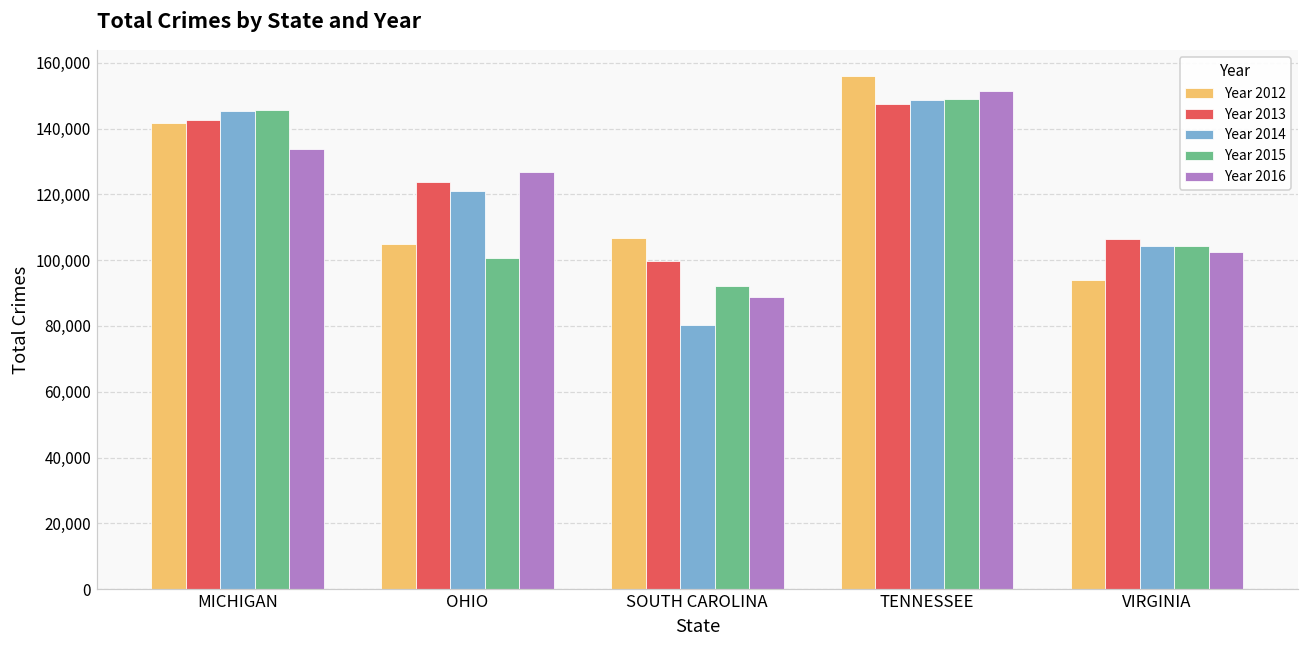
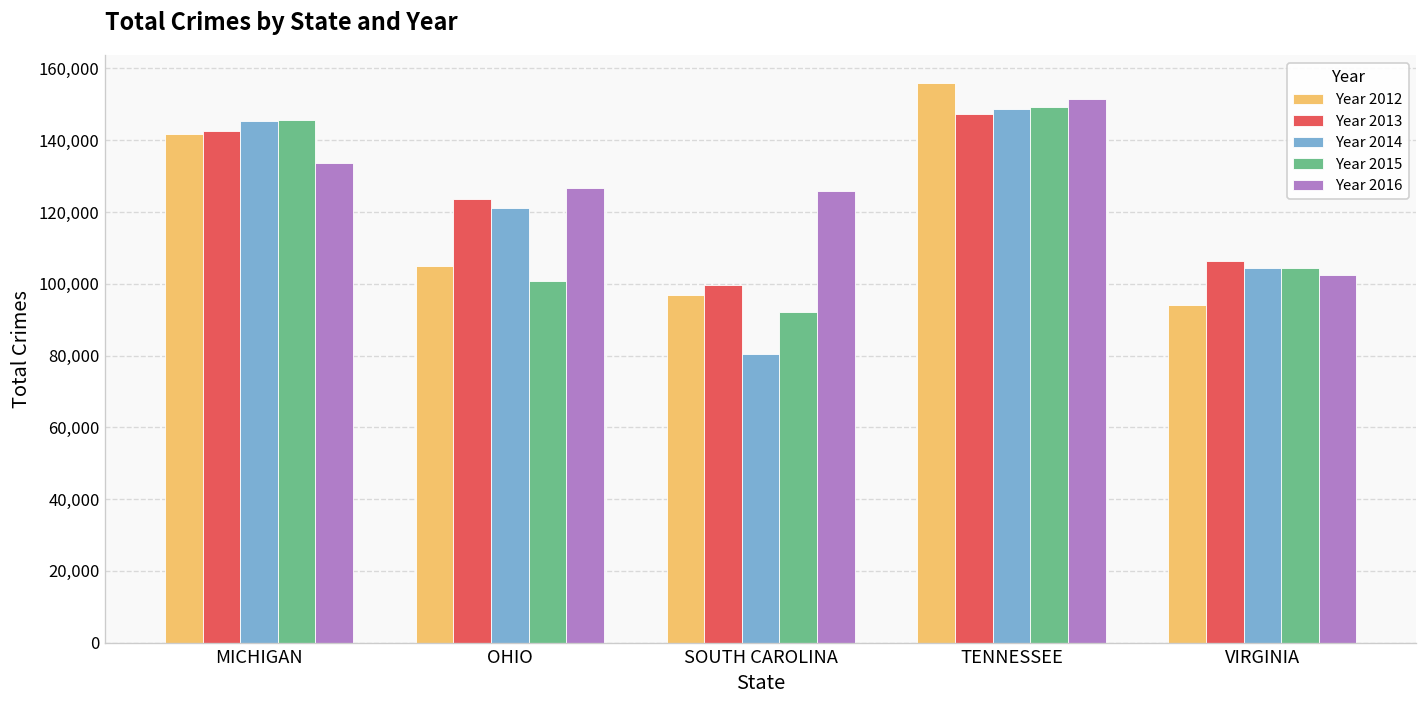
  {
    "Year 2012": {
      "MICHIGAN": "142,000",
      "OHIO": "105,000",
-     "SOUTH CAROLINA": "107,000",
+     "SOUTH CAROLINA": "97,000",
      "TENNESSEE": "156,000",
      "VIRGINIA": "94,000"
    },
    "Year 2013": {
      "MICHIGAN": "142,000",
      "OHIO": "124,000",
      "SOUTH CAROLINA": "100,000",
      "TENNESSEE": "147,000",
      "VIRGINIA": "106,000"
    },
    "Year 2014": {
      "MICHIGAN": "145,000",
      "OHIO": "121,000",
      "SOUTH CAROLINA": "80,000",
      "TENNESSEE": "149,000",
      "VIRGINIA": "104,000"
    },
    "Year 2015": {
      "MICHIGAN": "146,000",
      "OHIO": "101,000",
      "SOUTH CAROLINA": "92,000",
      "TENNESSEE": "149,000",
      "VIRGINIA": "104,000"
    },
    "Year 2016": {
      "MICHIGAN": "134,000",
      "OHIO": "127,000",
-     "SOUTH CAROLINA": "89,000",
+     "SOUTH CAROLINA": "126,000",
      "TENNESSEE": "151,000",
      "VIRGINIA": "103,000"
    }
  }
